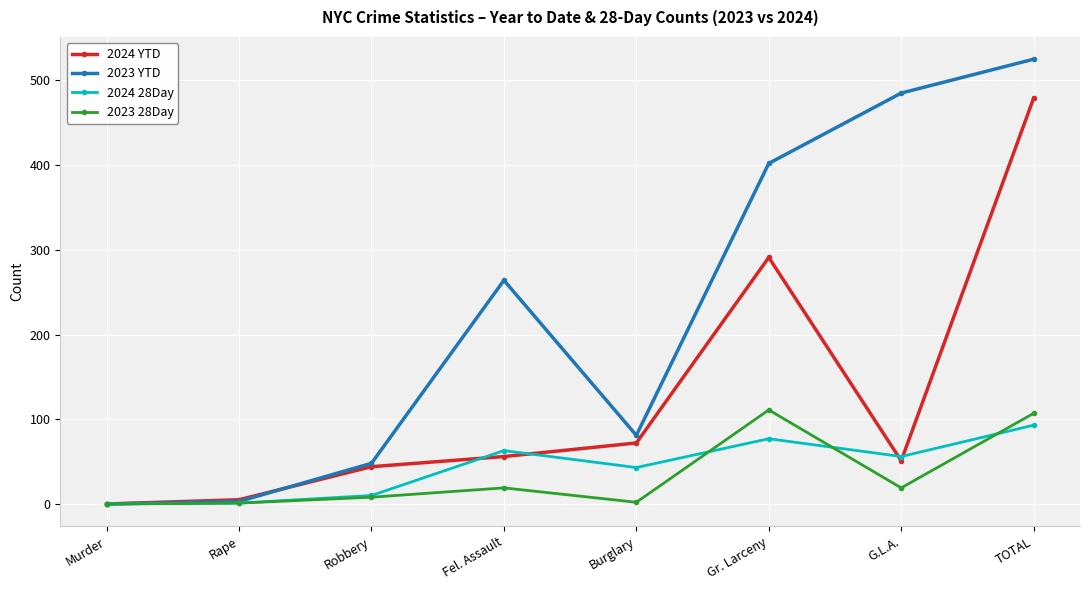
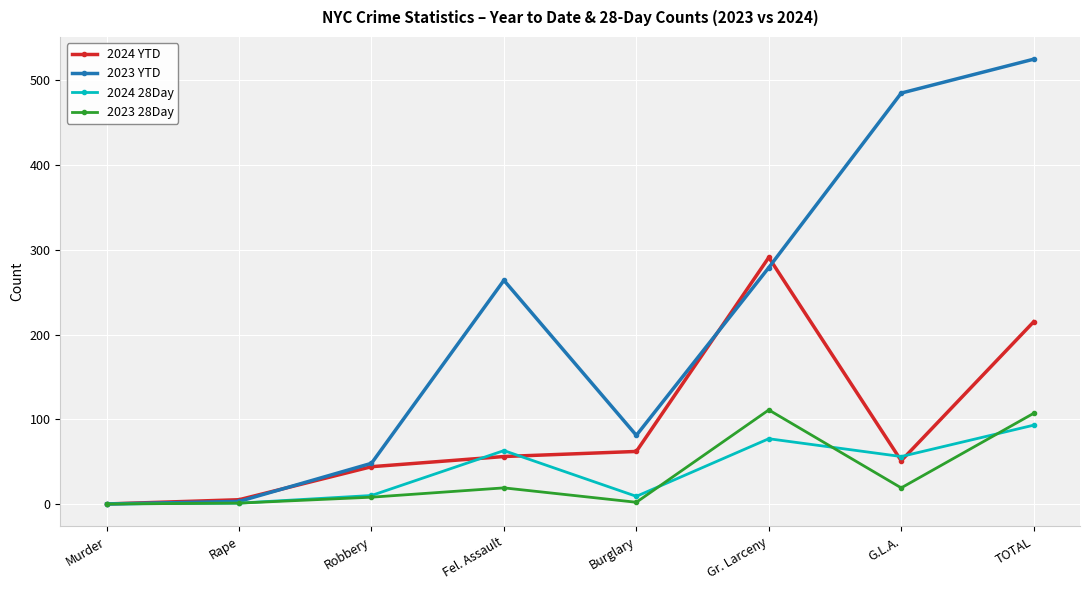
  {
    "2024 YTD": {
      "Robbery": 40,
      "Fel. Assault": 60,
-     "Burglary": 70,
+     "Burglary": 60,
      "Gr. Larceny": 290,
      "G.L.A.": 50,
-     "TOTAL": 480
+     "TOTAL": 220
    },
    "2023 YTD": {
      "Robbery": 50,
      "Fel. Assault": 260,
      "Burglary": 80,
-     "Gr. Larceny": 400,
+     "Gr. Larceny": 280,
      "G.L.A.": 490,
      "TOTAL": 530
    },
    "2024 28Day": {
      "Fel. Assault": 60,
-     "Burglary": 40,
+     "Burglary": 10,
      "Gr. Larceny": 80,
      "G.L.A.": 60,
      "TOTAL": 90
    },
    "2023 28Day": {
      "Fel. Assault": 20,
      "Burglary": 0,
      "Gr. Larceny": 110,
      "G.L.A.": 20,
      "TOTAL": 110
    }
  }
